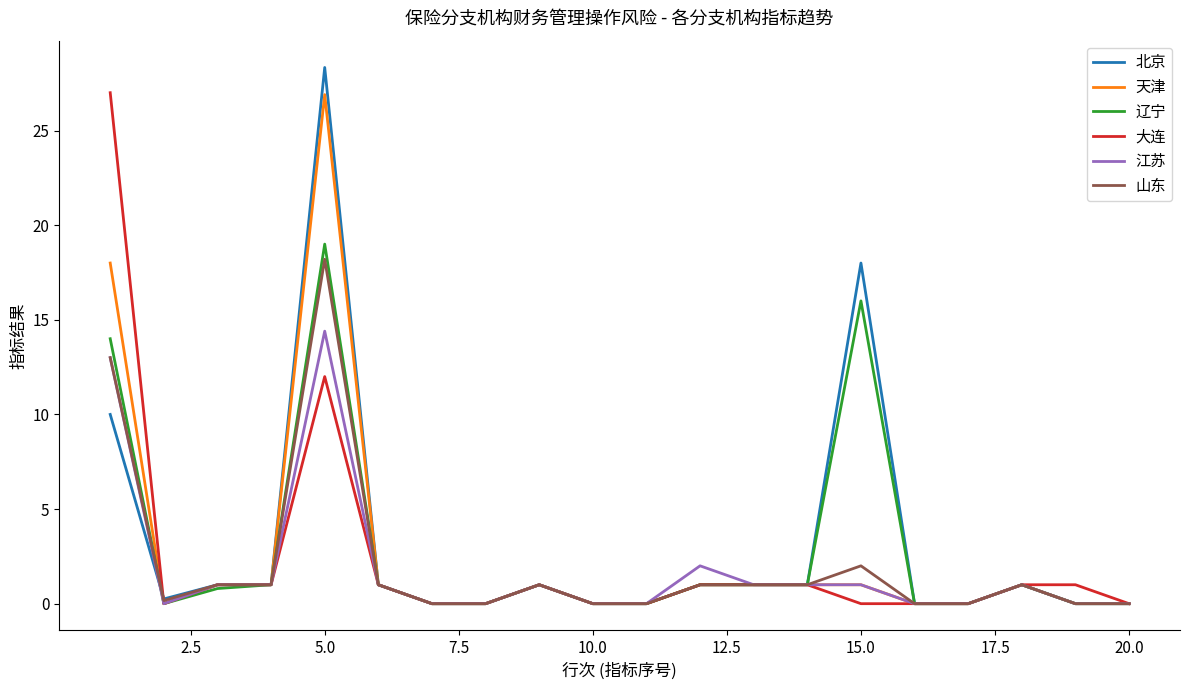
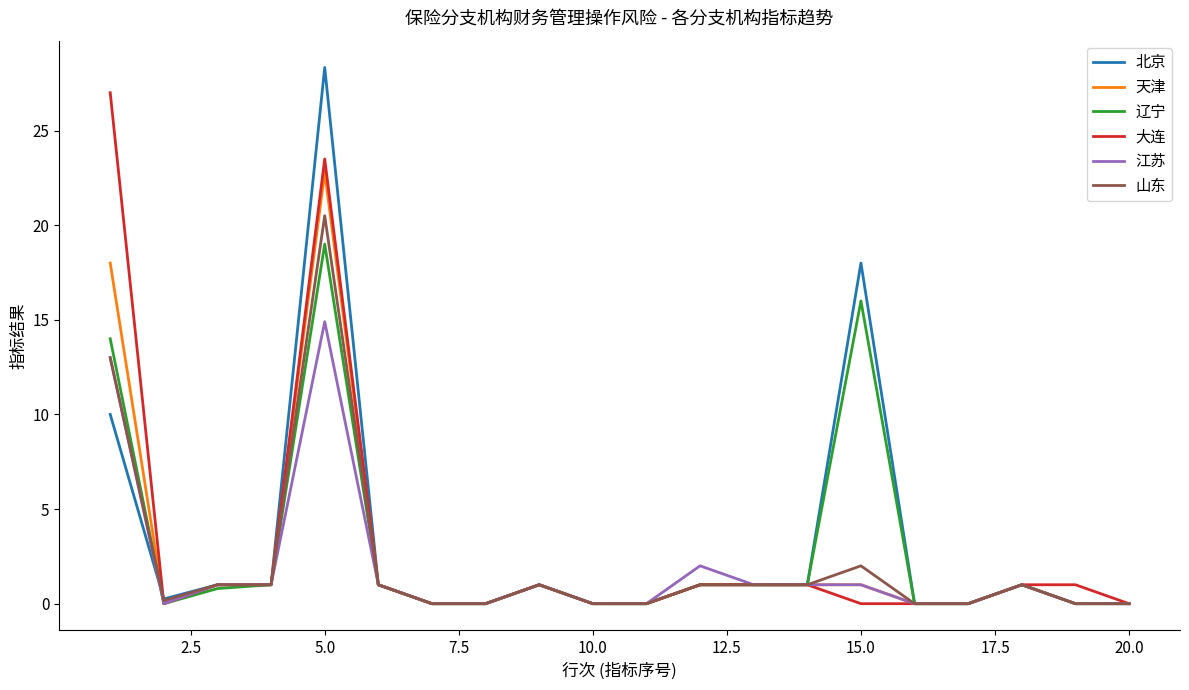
  {
    "北京": {
      "5.0": 28.3,
      "15.0": 18.0
    },
    "天津": {
-     "5.0": 26.9
+     "5.0": 22.8
    },
    "辽宁": {
      "5.0": 19.0,
      "15.0": 16.0
    },
    "大连": {
-     "5.0": 12.0,
+     "5.0": 23.5,
      "15.0": 0.0
    },
    "江苏": {
-     "5.0": 14.4
+     "5.0": 14.9
    },
    "山东": {
-     "5.0": 18.2,
+     "5.0": 20.5,
      "15.0": 2.0
    }
  }
